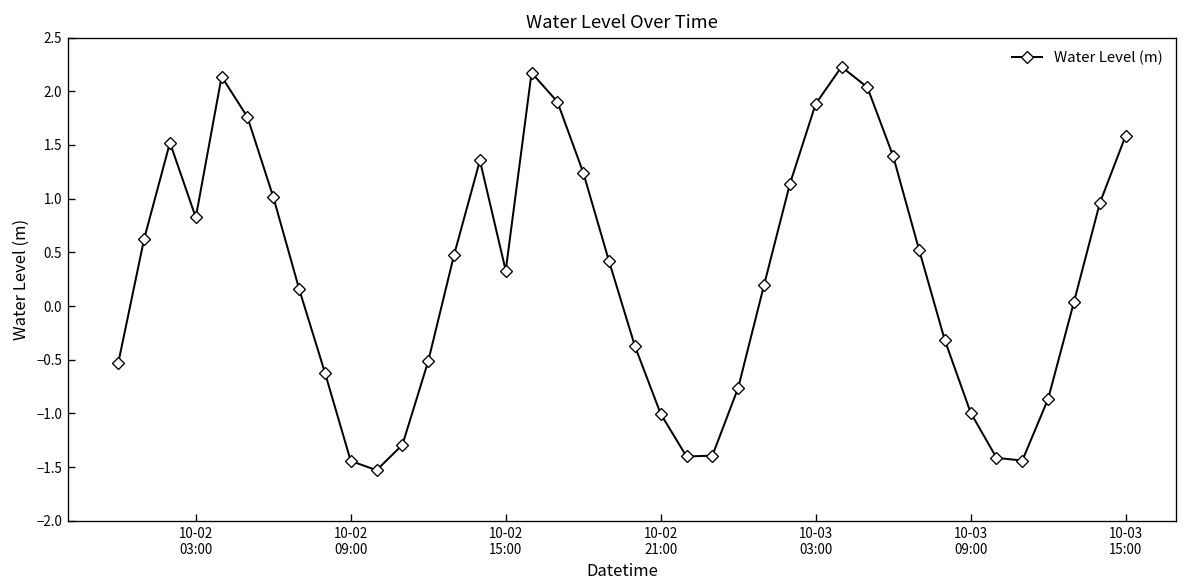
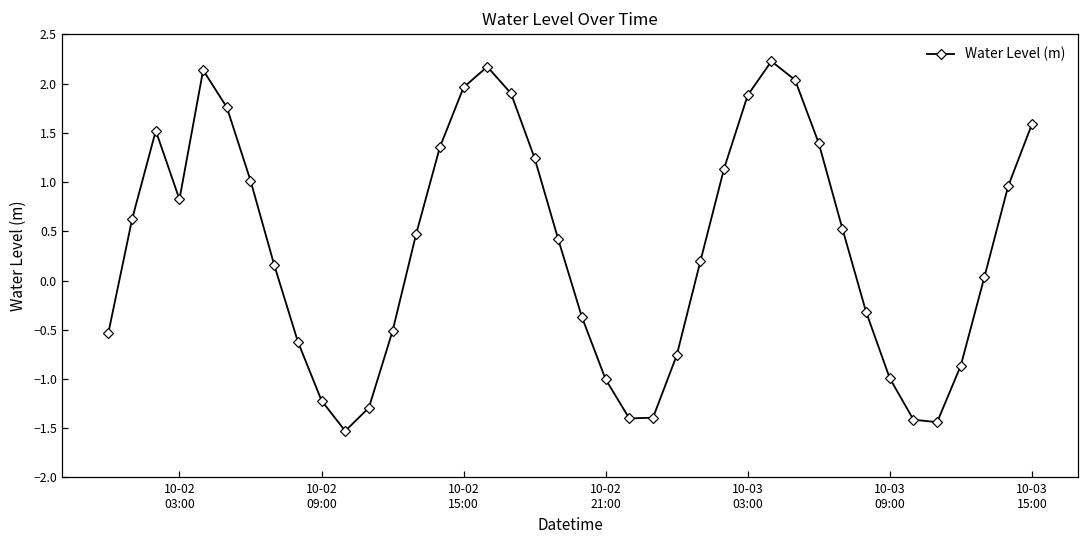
  {
    "10-02 03:00": 0.8,
-   "10-02 09:00": -1.4,
-   "10-02 15:00": 0.3,
+   "10-02 09:00": -1.2,
+   "10-02 15:00": 2.0,
    "10-02 21:00": -1.0,
    "10-03 03:00": 1.9,
    "10-03 09:00": -1.0,
    "10-03 15:00": 1.6
  }
